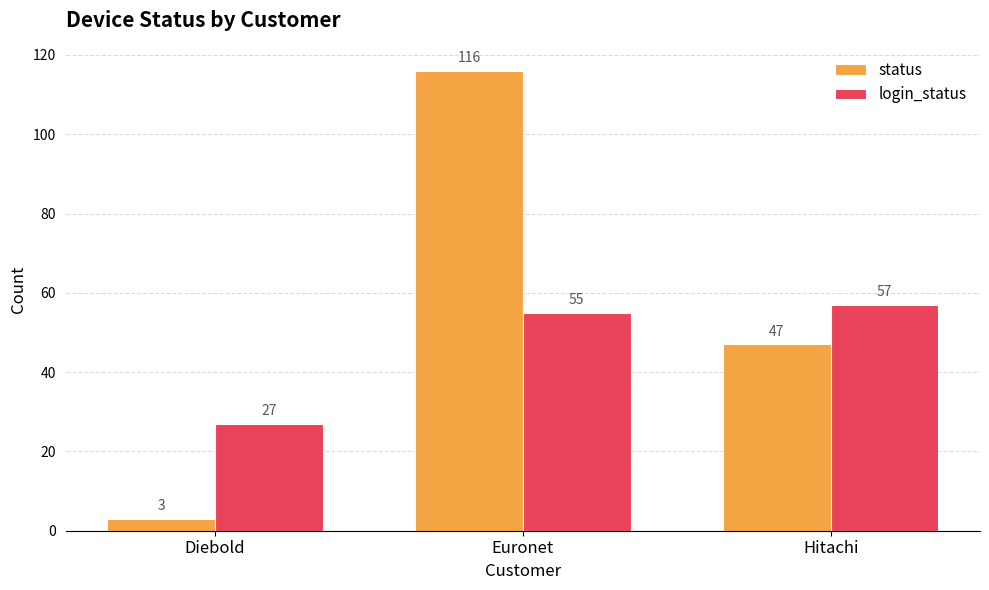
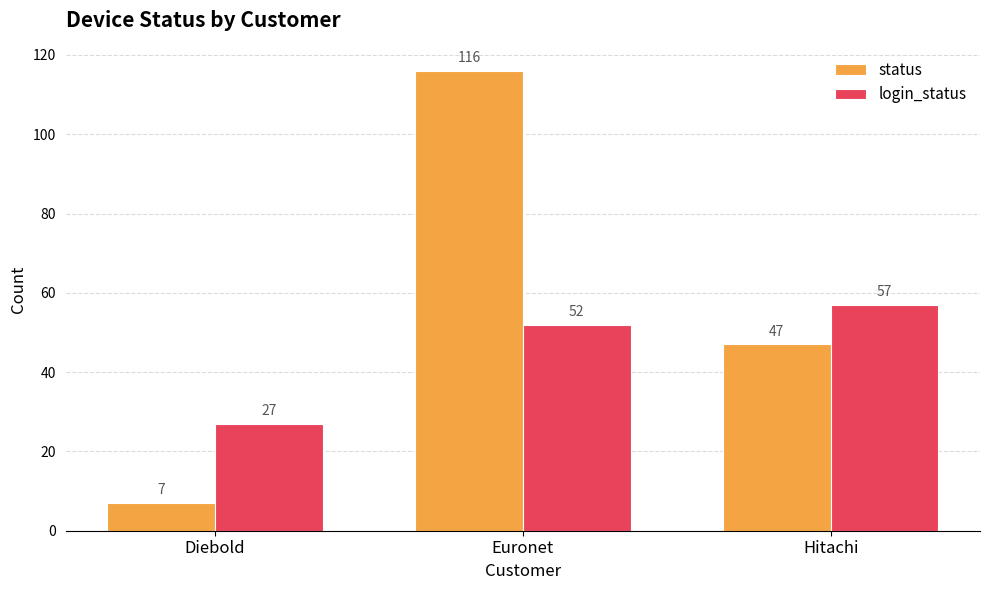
  {
    "status": {
-     "Diebold": 3,
+     "Diebold": 7,
      "Euronet": 116,
      "Hitachi": 47
    },
    "login_status": {
      "Diebold": 27,
-     "Euronet": 55,
+     "Euronet": 52,
      "Hitachi": 57
    }
  }
